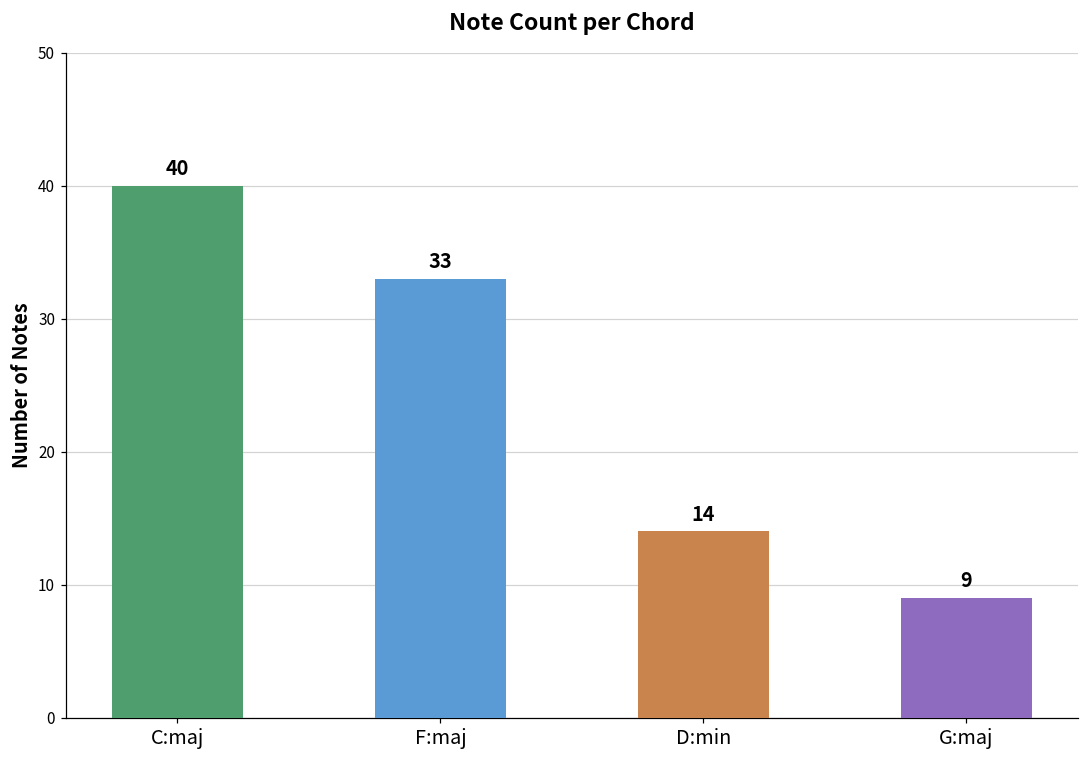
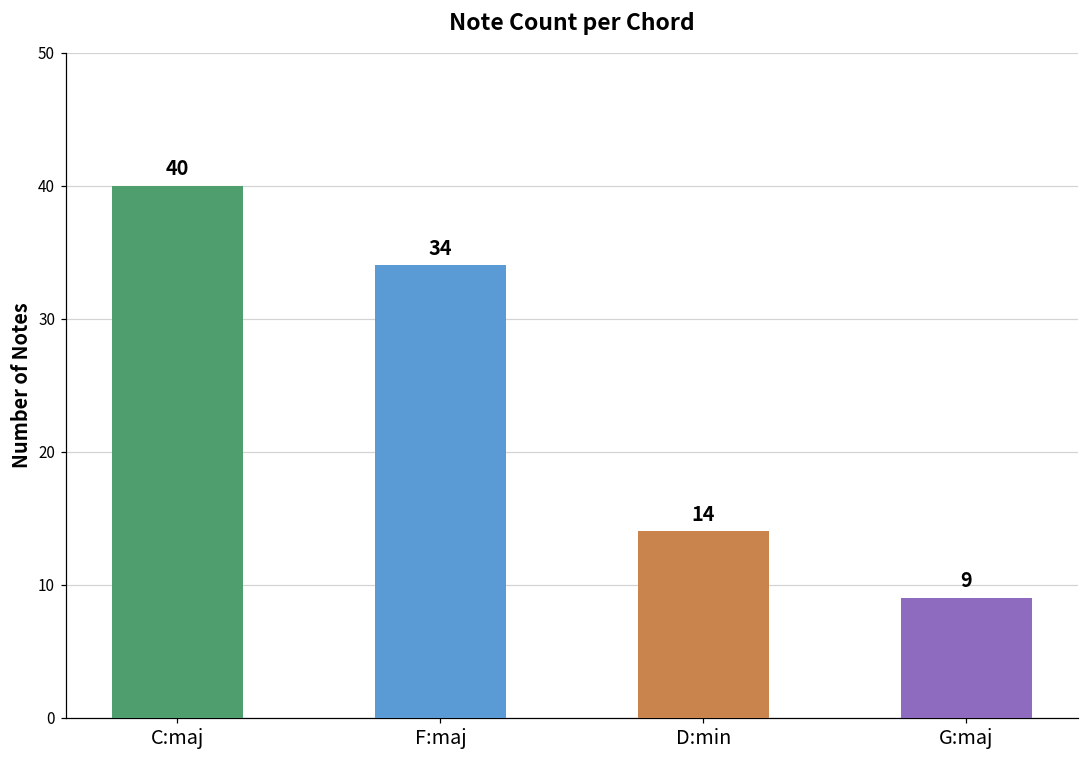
  {
    "C:maj": 40,
-   "F:maj": 33,
+   "F:maj": 34,
    "D:min": 14,
    "G:maj": 9
  }
